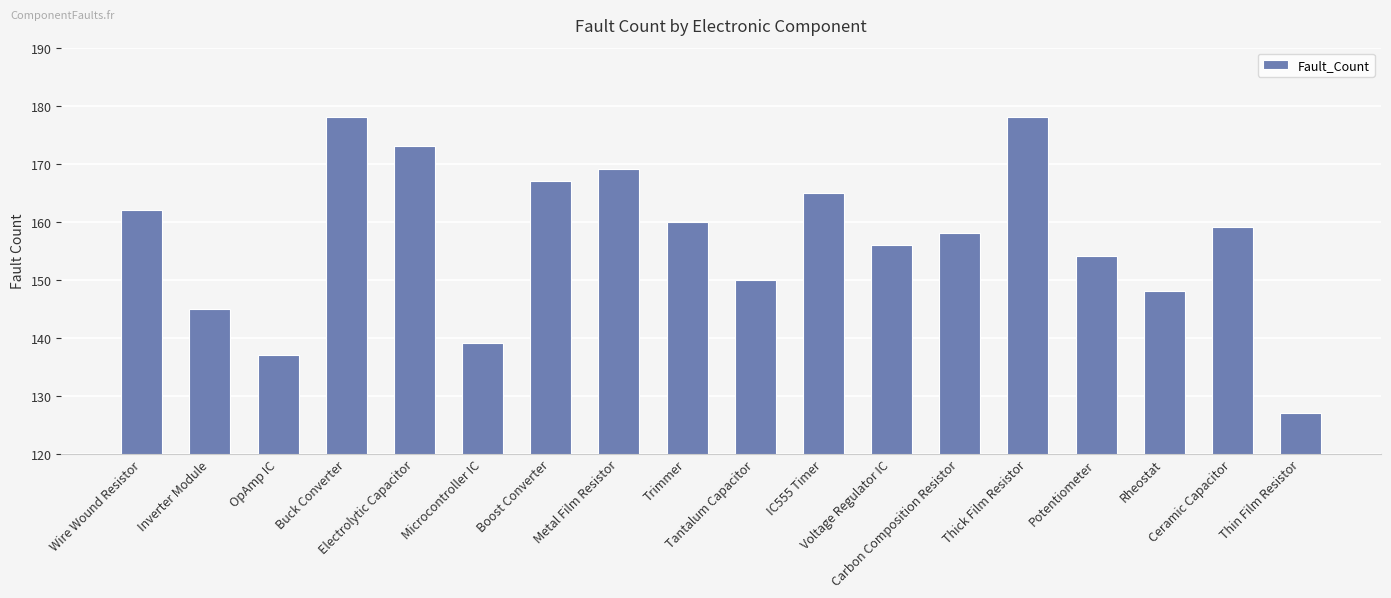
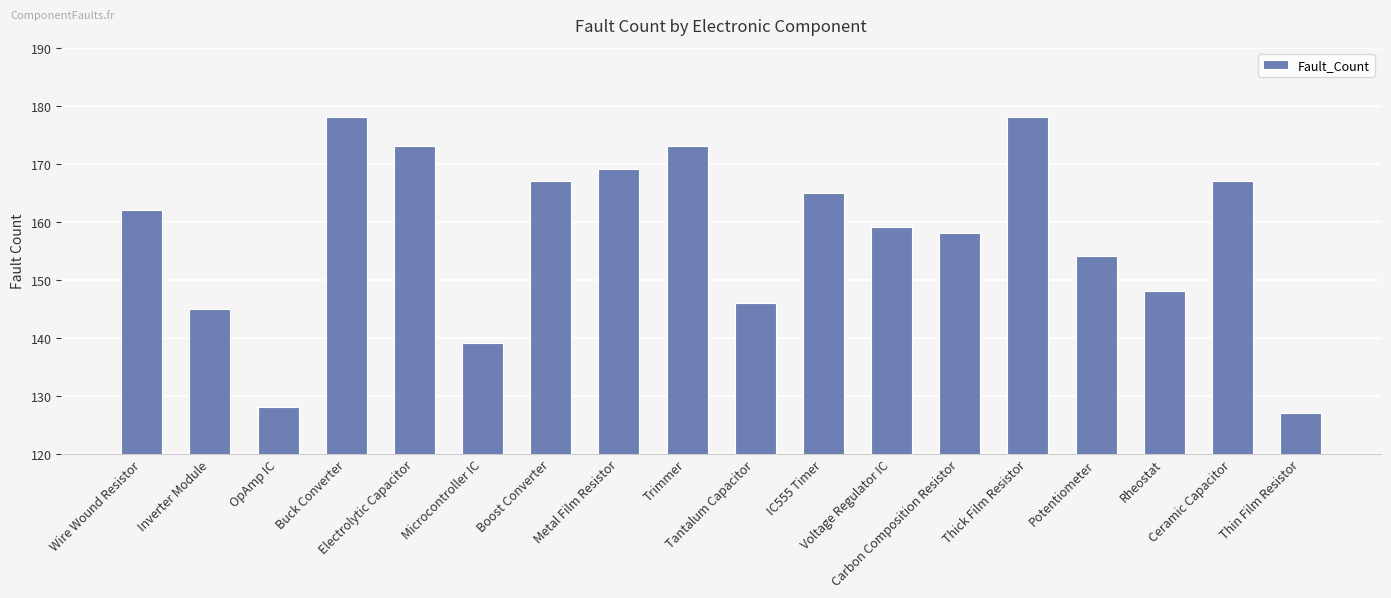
  {
    "Wire Wound Resistor": 162,
    "Inverter Module": 145,
-   "OpAmp IC": 137,
+   "OpAmp IC": 128,
    "Buck Converter": 178,
    "Electrolytic Capacitor": 173,
    "Microcontroller IC": 139,
    "Boost Converter": 167,
    "Metal Film Resistor": 169,
-   "Trimmer": 160,
-   "Tantalum Capacitor": 150,
+   "Trimmer": 173,
+   "Tantalum Capacitor": 146,
    "IC555 Timer": 165,
-   "Voltage Regulator IC": 156,
+   "Voltage Regulator IC": 159,
    "Carbon Composition Resistor": 158,
    "Thick Film Resistor": 178,
    "Potentiometer": 154,
    "Rheostat": 148,
-   "Ceramic Capacitor": 159,
+   "Ceramic Capacitor": 167,
    "Thin Film Resistor": 127
  }
